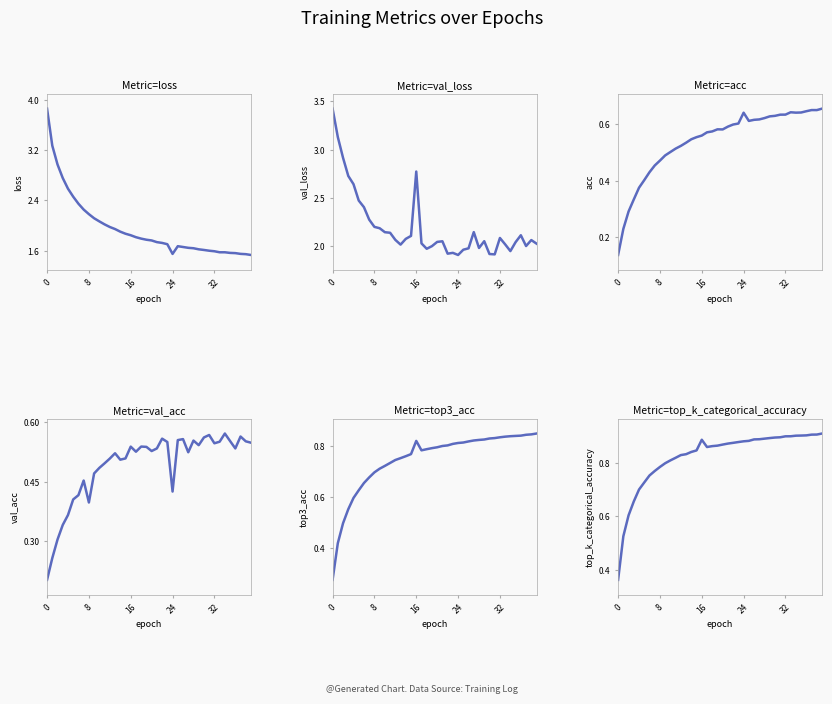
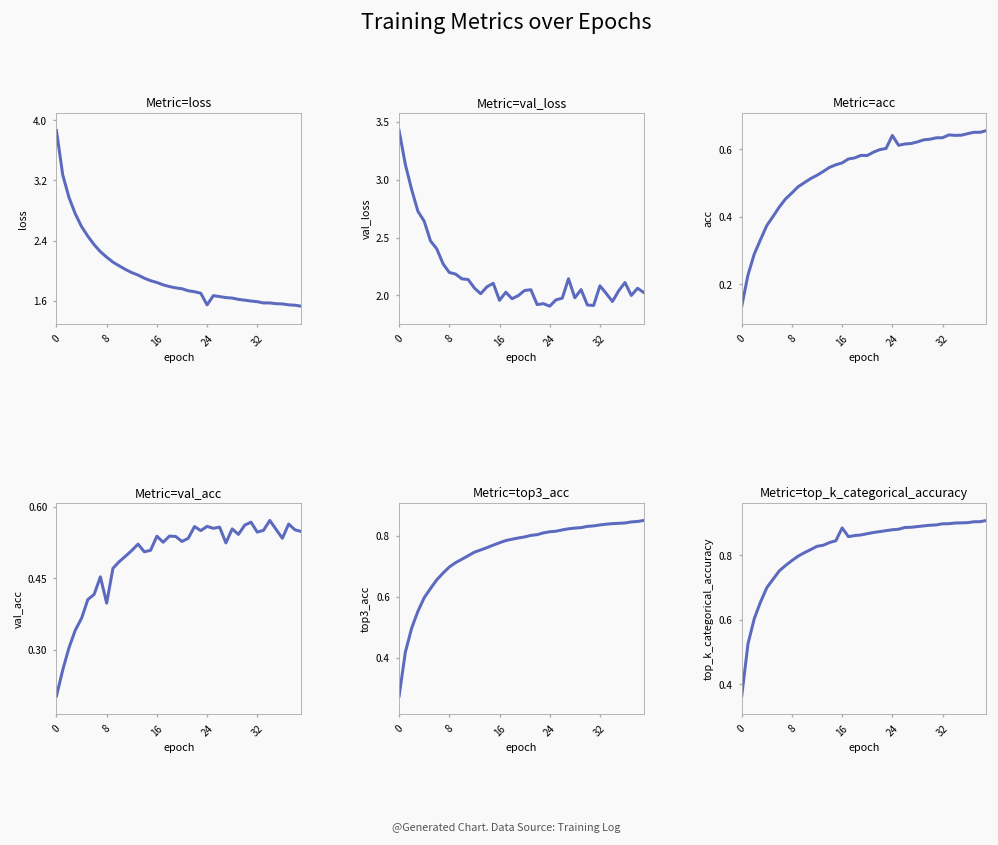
  {
    "Metric=loss": {
      "0": 3.9,
      "8": 2.2,
      "16": 1.8,
      "24": 1.5,
      "32": 1.6
    },
    "Metric=val_loss": {
      "0": 3.4,
      "8": 2.2,
-     "16": 2.8,
+     "16": 2.0,
      "24": 1.9,
      "32": 2.1
    },
    "Metric=acc": {
      "0": 0.14,
      "8": 0.47,
      "16": 0.56,
      "24": 0.64,
      "32": 0.63
    },
    "Metric=val_acc": {
      "0": 0.20,
      "8": 0.40,
      "16": 0.54,
-     "24": 0.43,
+     "24": 0.56,
      "32": 0.55
    },
    "Metric=top3_acc": {
      "0": 0.27,
      "8": 0.70,
-     "16": 0.82,
+     "16": 0.78,
      "24": 0.81,
      "32": 0.84
    },
    "Metric=top_k_categorical_accuracy": {
      "0": 0.36,
      "8": 0.78,
      "16": 0.88,
      "24": 0.88,
      "32": 0.90
    }
  }
